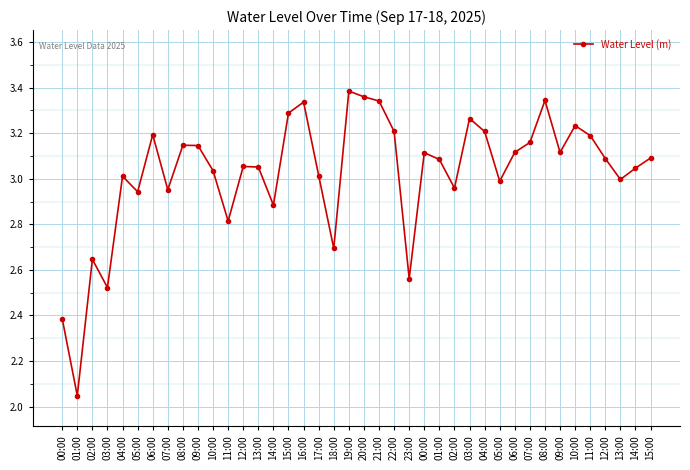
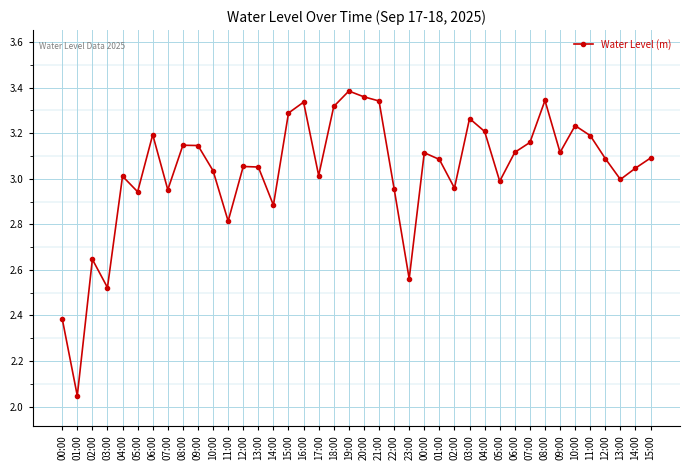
  {
    "16:00": 3.34,
    "17:00": 3.01,
-   "18:00": 2.69,
+   "18:00": 3.32,
    "19:00": 3.39,
    "20:00": 3.36,
    "21:00": 3.34,
-   "22:00": 3.21,
+   "22:00": 2.96,
    "23:00": 2.56
  }
